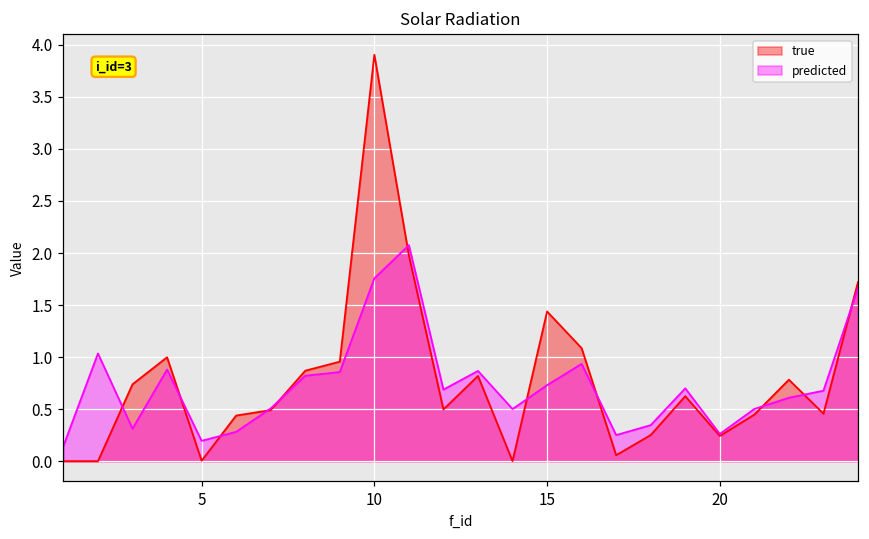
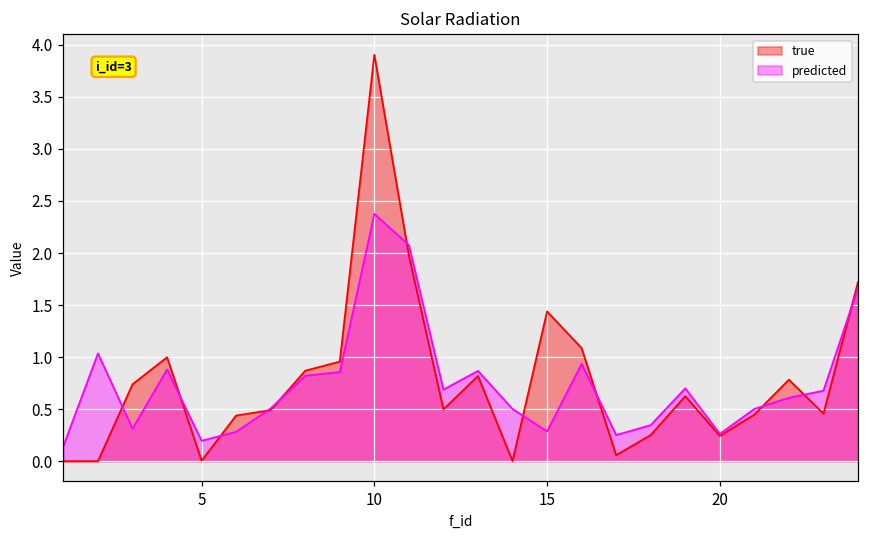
  {
    "true": {
      "5": 0.0,
      "10": 3.9,
      "15": 1.4
    },
    "predicted": {
      "5": 0.2,
-     "10": 1.8,
-     "15": 0.7
+     "10": 2.4,
+     "15": 0.3
    }
  }
